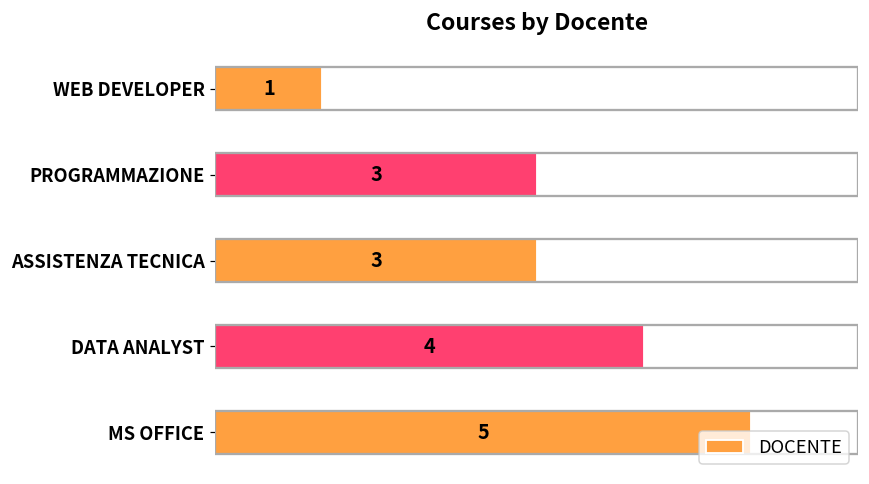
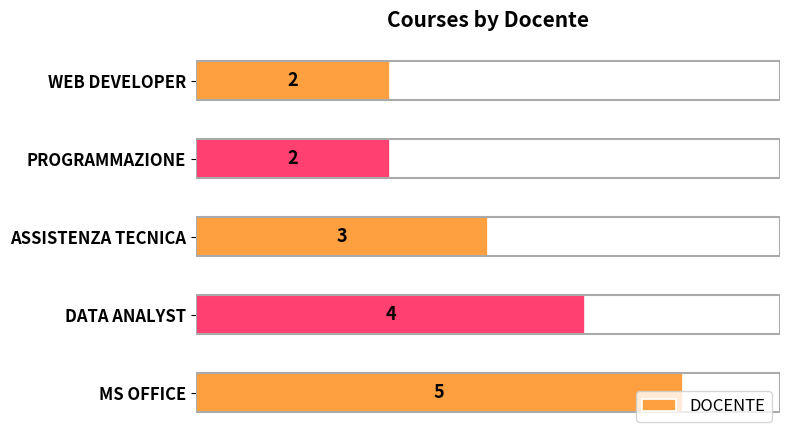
  {
-   "WEB DEVELOPER": 1,
-   "PROGRAMMAZIONE": 3,
+   "WEB DEVELOPER": 2,
+   "PROGRAMMAZIONE": 2,
    "ASSISTENZA TECNICA": 3,
    "DATA ANALYST": 4
  }
